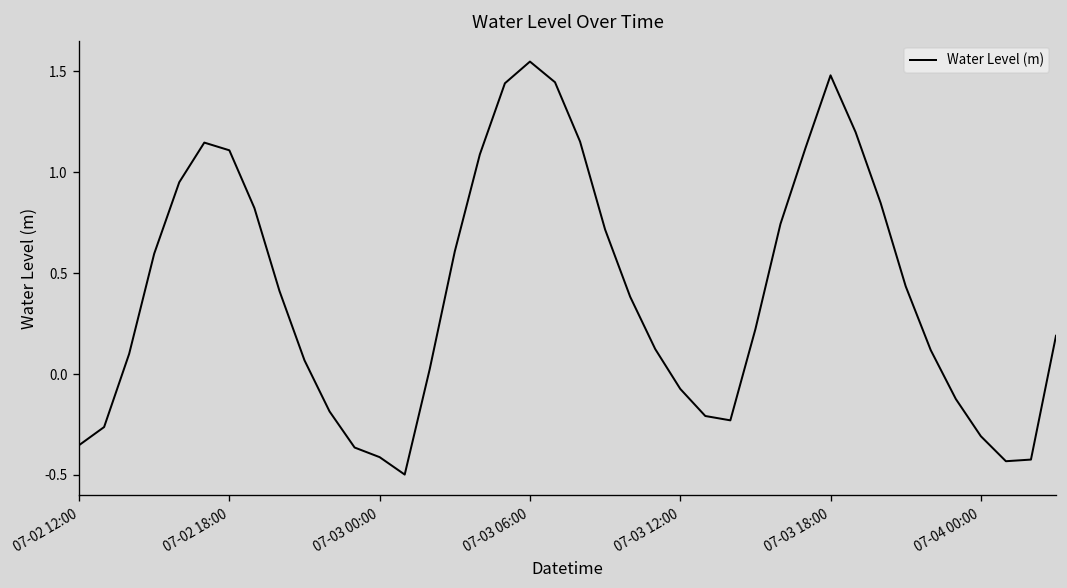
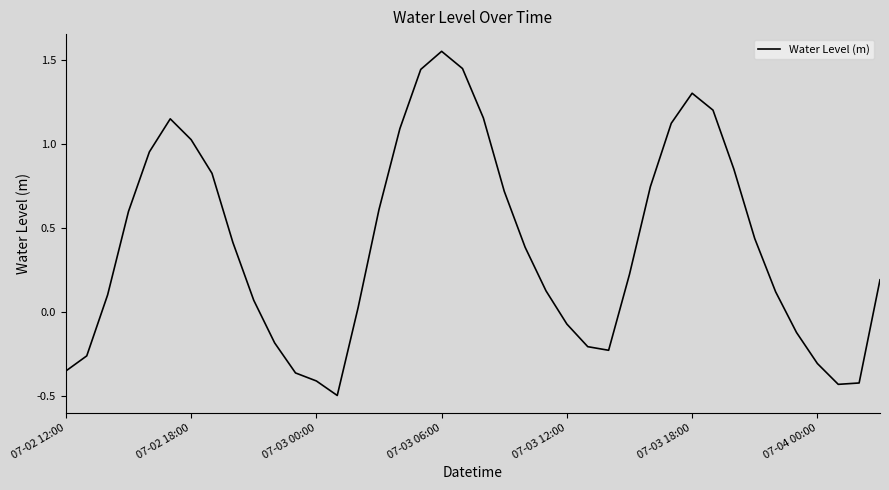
  {
    "07-02 12:00": -0.35,
-   "07-02 18:00": 1.11,
+   "07-02 18:00": 1.02,
    "07-03 00:00": -0.41,
    "07-03 06:00": 1.55,
    "07-03 12:00": -0.07,
-   "07-03 18:00": 1.48,
+   "07-03 18:00": 1.30,
    "07-04 00:00": -0.31
  }
